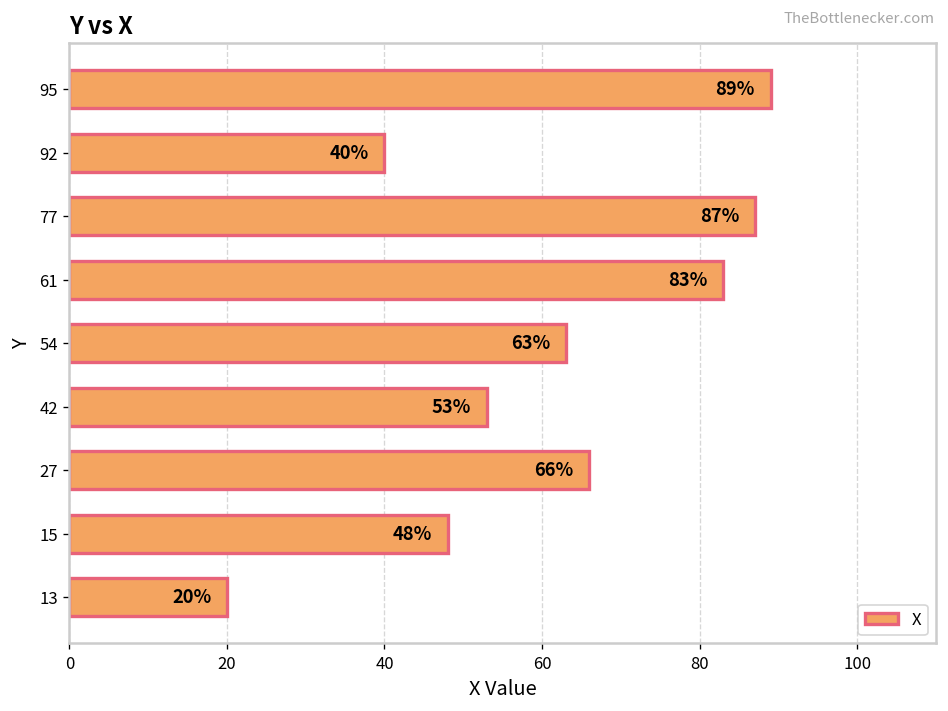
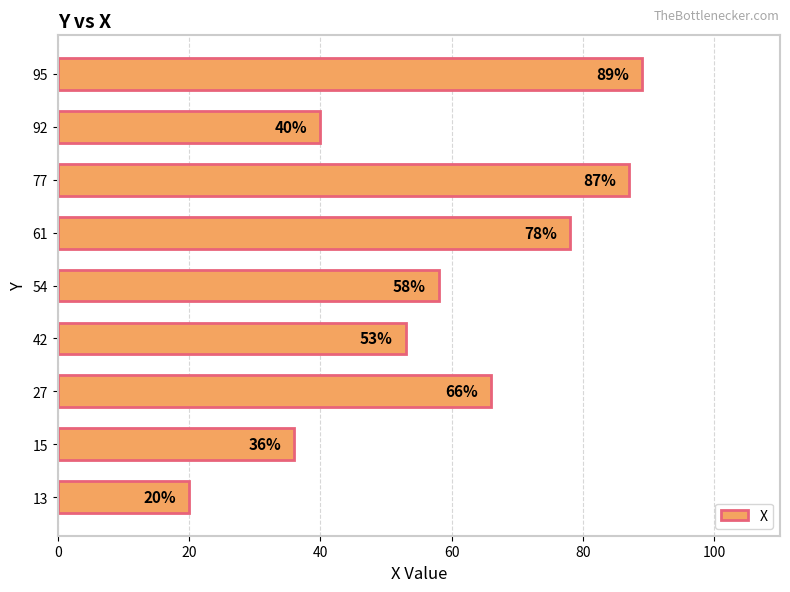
  {
    "95": "89%",
    "92": "40%",
    "77": "87%",
-   "61": "83%",
-   "54": "63%",
+   "61": "78%",
+   "54": "58%",
    "42": "53%",
    "27": "66%",
-   "15": "48%",
+   "15": "36%",
    "13": "20%"
  }
